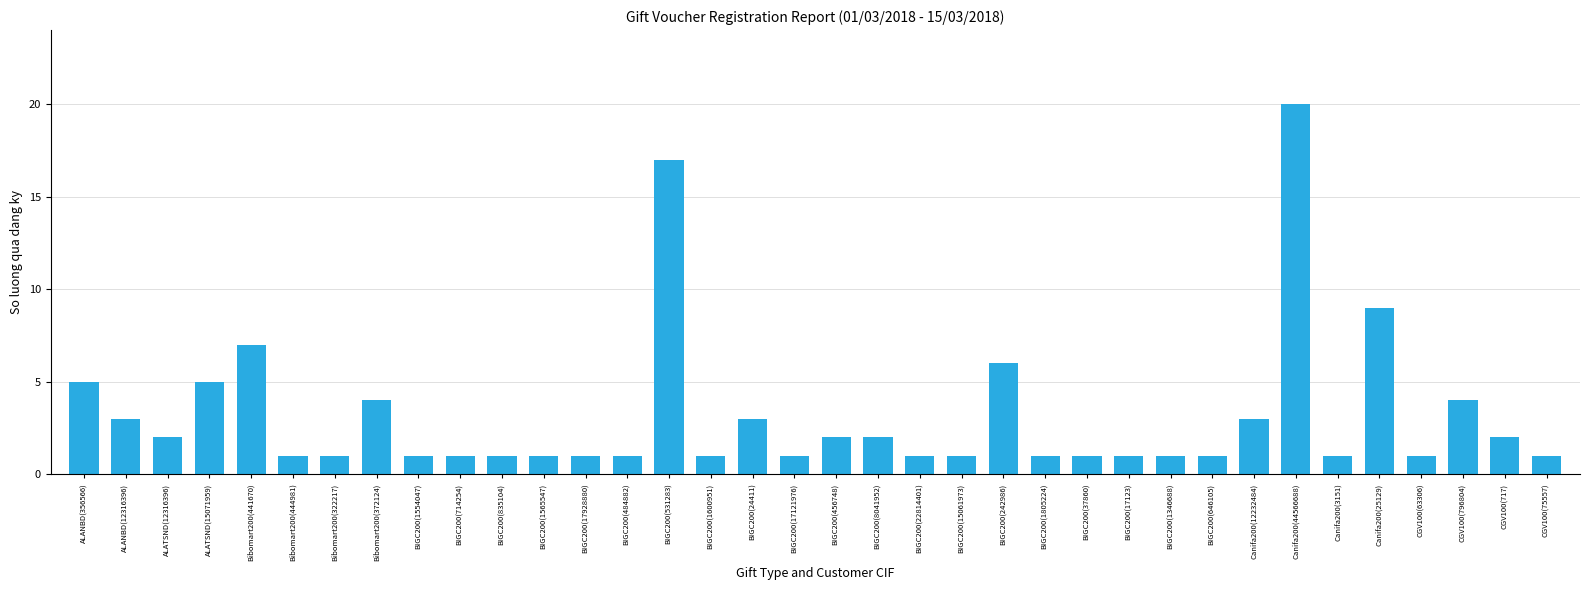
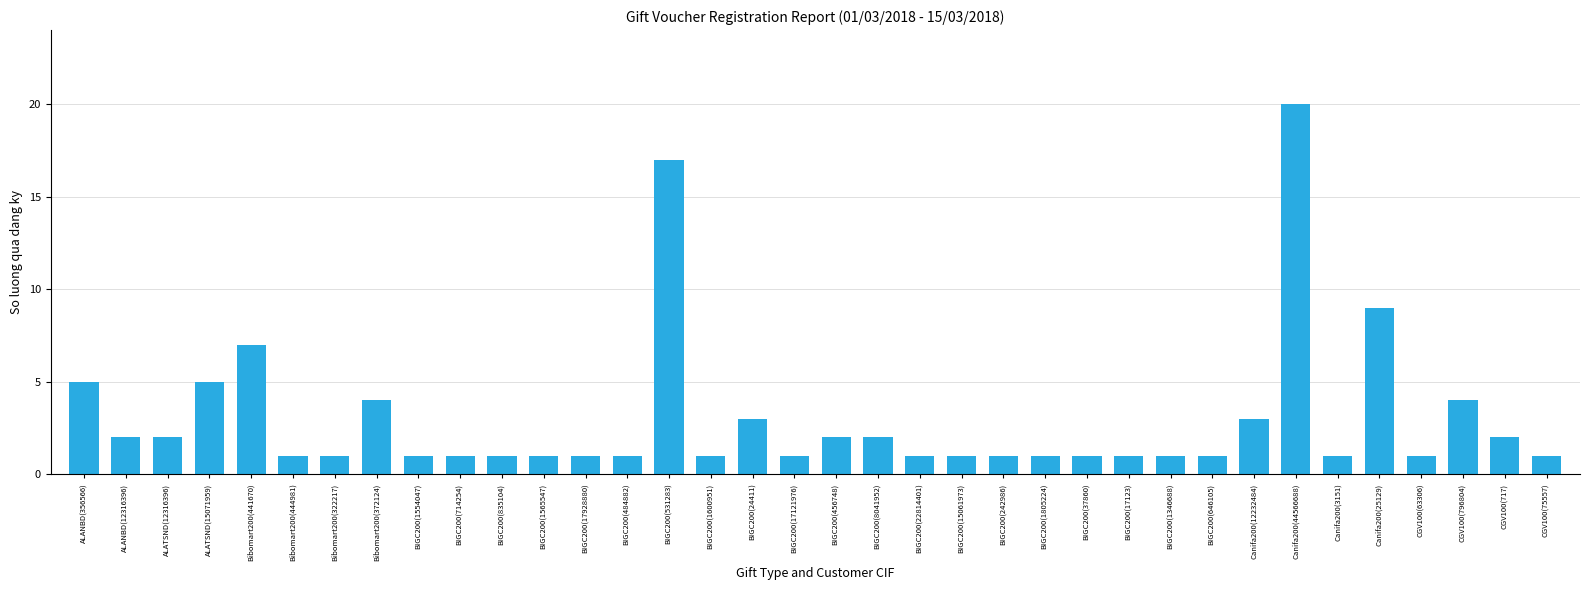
  {
    "ALANBD(356566)": 5,
-   "ALANBD(12316396)": 3,
+   "ALANBD(12316396)": 2,
    "ALATSND(12316396)": 2,
    "ALATSND(15071959)": 5,
    "Bibomart200(441670)": 7,
    "Bibomart200(444981)": 1,
    "Bibomart200(322217)": 1,
    "Bibomart200(372124)": 4,
    "BIGC200(1554047)": 1,
    "BIGC200(714254)": 1,
    "BIGC200(835104)": 1,
    "BIGC200(1565547)": 1,
    "BIGC200(17928880)": 1,
    "BIGC200(484882)": 1,
    "BIGC200(531283)": 17,
    "BIGC200(1600951)": 1,
    "BIGC200(24411)": 3,
    "BIGC200(17121976)": 1,
    "BIGC200(456748)": 2,
    "BIGC200(8041952)": 2,
    "BIGC200(22814401)": 1,
    "BIGC200(15061973)": 1,
-   "BIGC200(242986)": 6,
+   "BIGC200(242986)": 1,
    "BIGC200(1805224)": 1,
    "BIGC200(37860)": 1,
    "BIGC200(17123)": 1,
    "BIGC200(1346688)": 1,
    "BIGC200(646105)": 1,
    "Canifa200(12232484)": 3,
    "Canifa200(44566688)": 20,
    "Canifa200(3151)": 1,
    "Canifa200(25129)": 9,
    "CGV100(63306)": 1,
    "CGV100(796804)": 4,
    "CGV100(717)": 2,
    "CGV100(75557)": 1
  }
